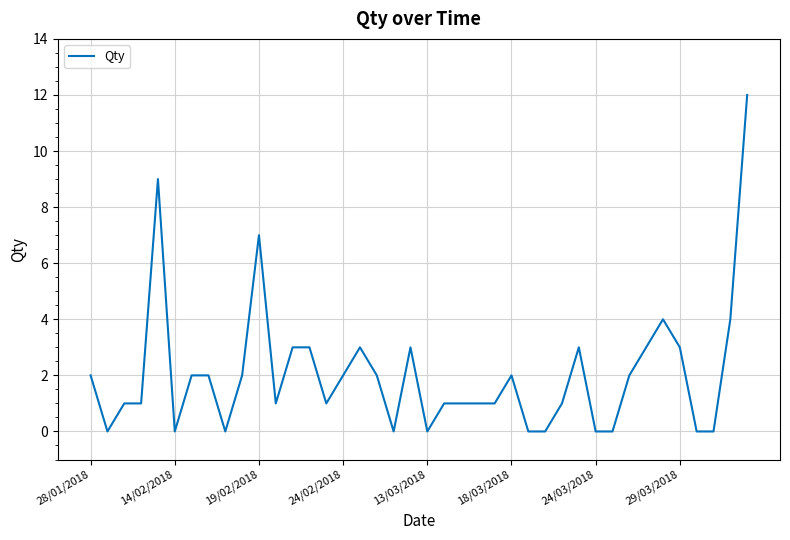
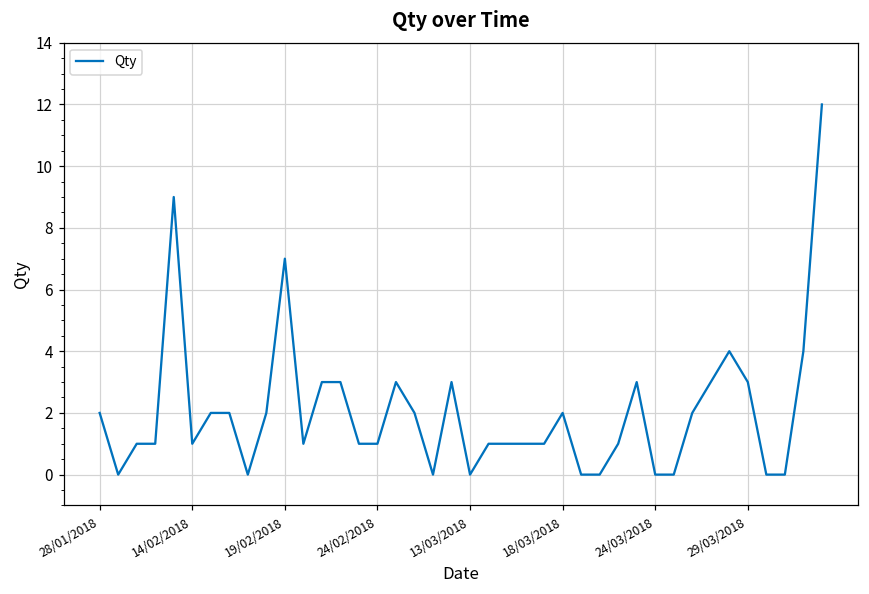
  {
    "28/01/2018": 2,
-   "14/02/2018": 0,
+   "14/02/2018": 1,
    "19/02/2018": 7,
-   "24/02/2018": 2,
+   "24/02/2018": 1,
    "13/03/2018": 0,
    "18/03/2018": 2,
    "24/03/2018": 0,
    "29/03/2018": 3
  }
